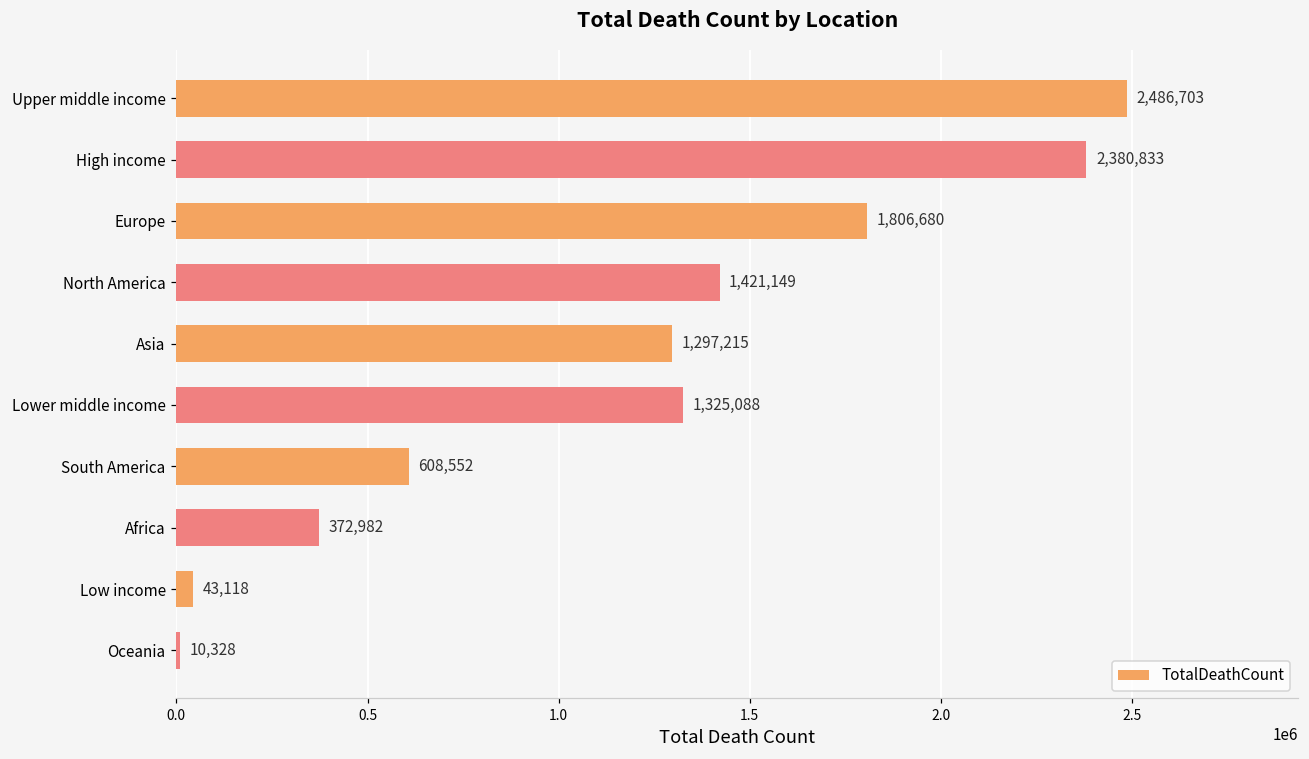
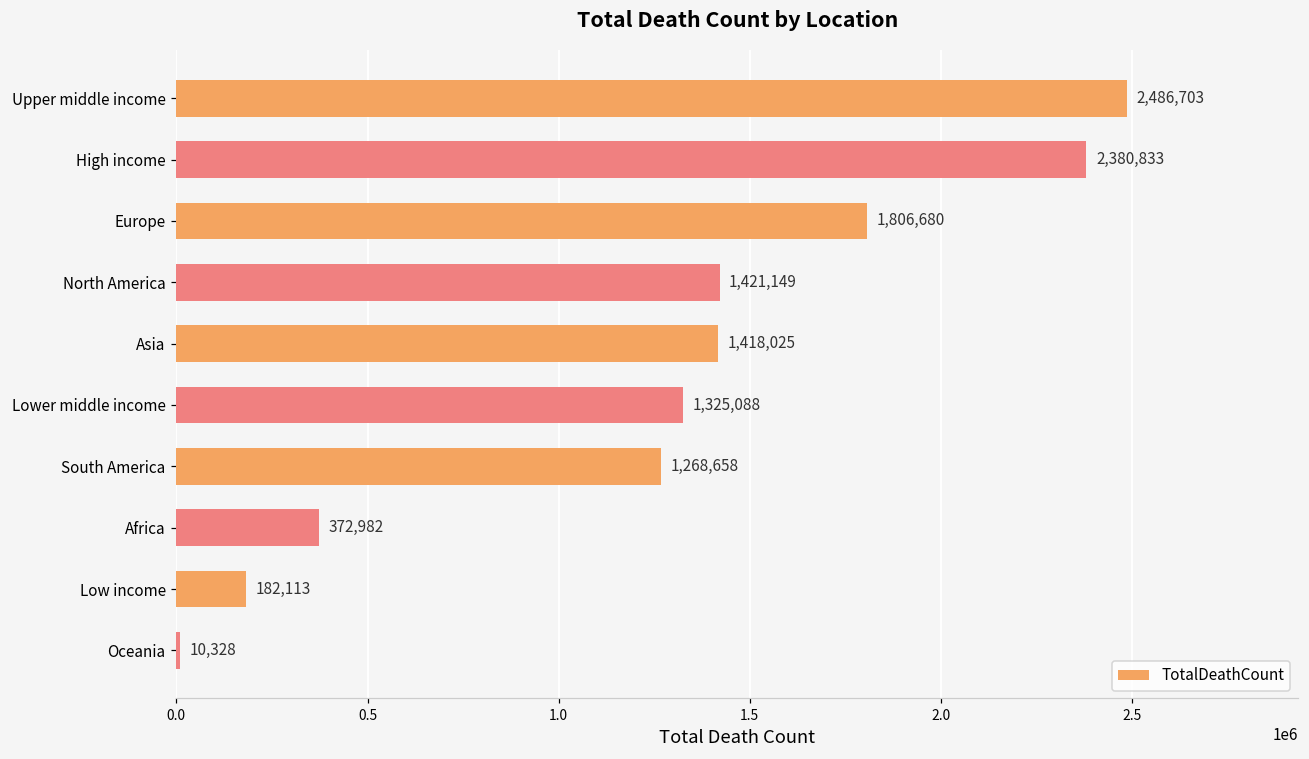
  {
    "Upper middle income": "2,486,703",
    "High income": "2,380,833",
    "Europe": "1,806,680",
    "North America": "1,421,149",
-   "Asia": "1,297,215",
+   "Asia": "1,418,025",
    "Lower middle income": "1,325,088",
-   "South America": "608,552",
+   "South America": "1,268,658",
    "Africa": "372,982",
-   "Low income": "43,118",
+   "Low income": "182,113",
    "Oceania": "10,328"
  }
